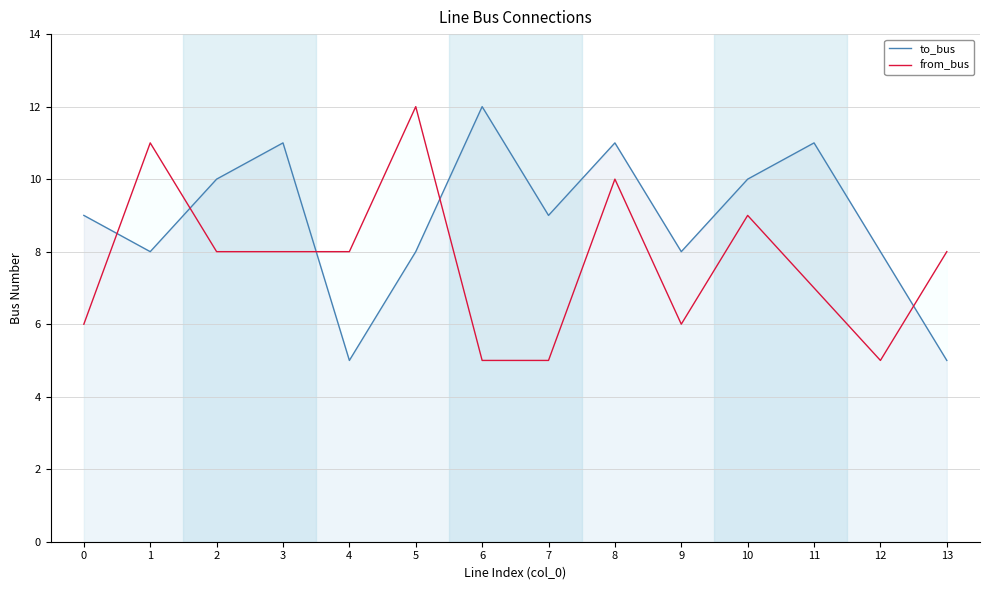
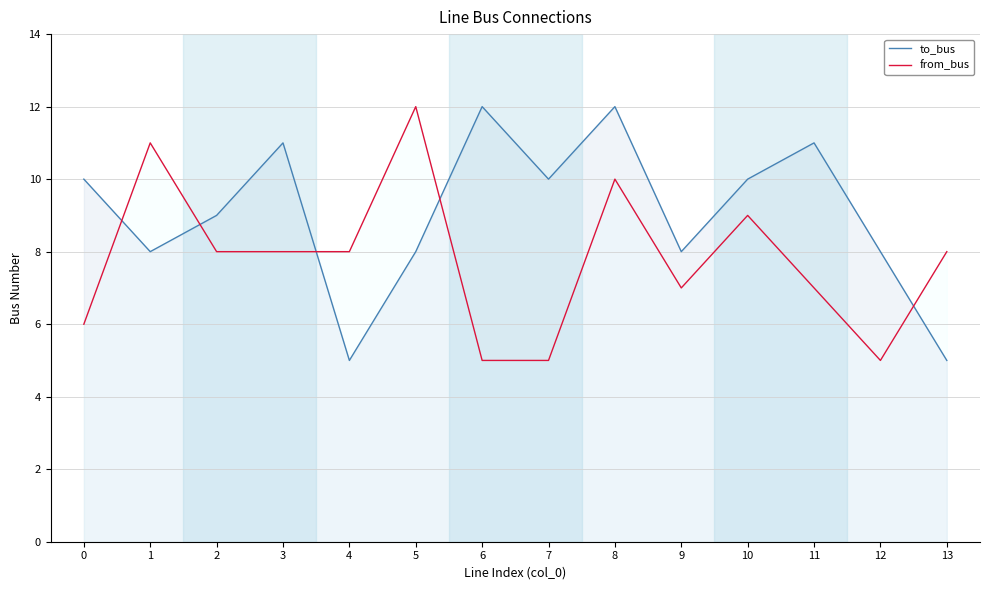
  {
    "to_bus": {
-     "0": 9,
+     "0": 10,
      "1": 8,
-     "2": 10,
+     "2": 9,
      "3": 11,
      "4": 5,
      "5": 8,
      "6": 12,
-     "7": 9,
-     "8": 11,
+     "7": 10,
+     "8": 12,
      "9": 8,
      "10": 10,
      "11": 11,
      "12": 8,
      "13": 5
    },
    "from_bus": {
      "0": 6,
      "1": 11,
      "2": 8,
      "3": 8,
      "4": 8,
      "5": 12,
      "6": 5,
      "7": 5,
      "8": 10,
-     "9": 6,
+     "9": 7,
      "10": 9,
      "11": 7,
      "12": 5,
      "13": 8
    }
  }
